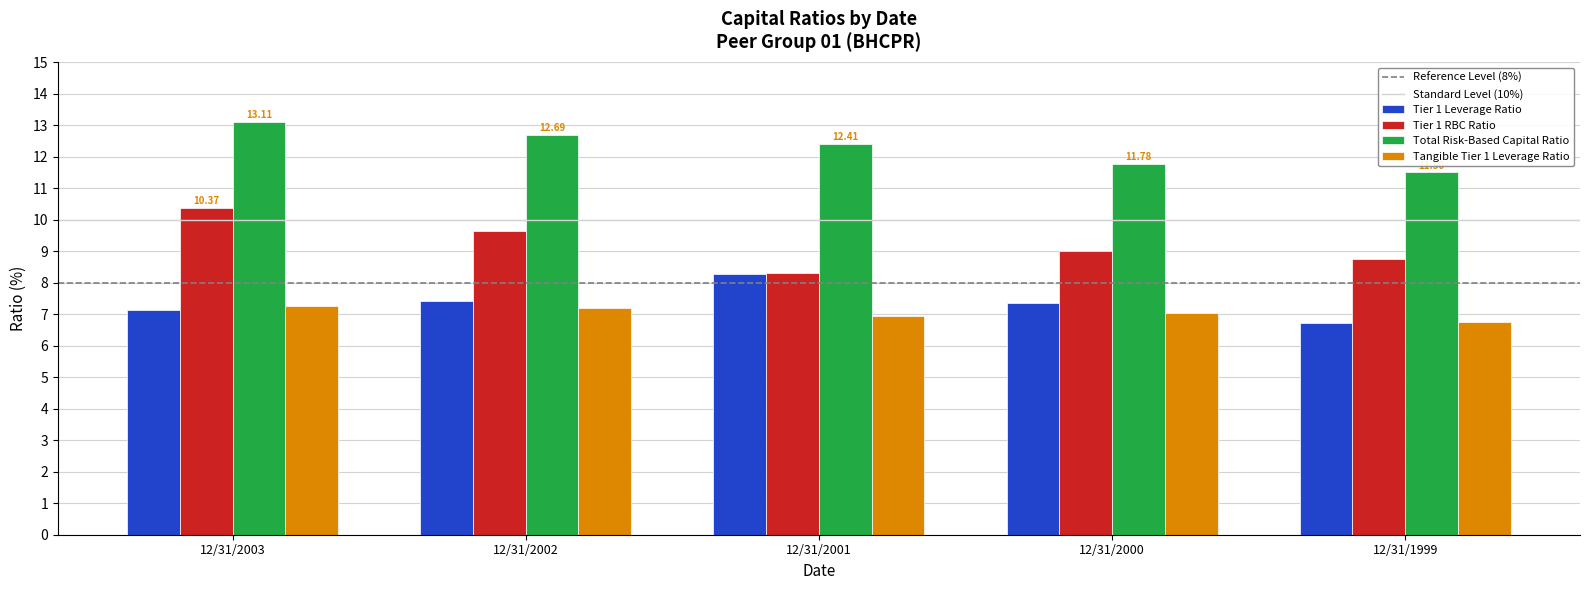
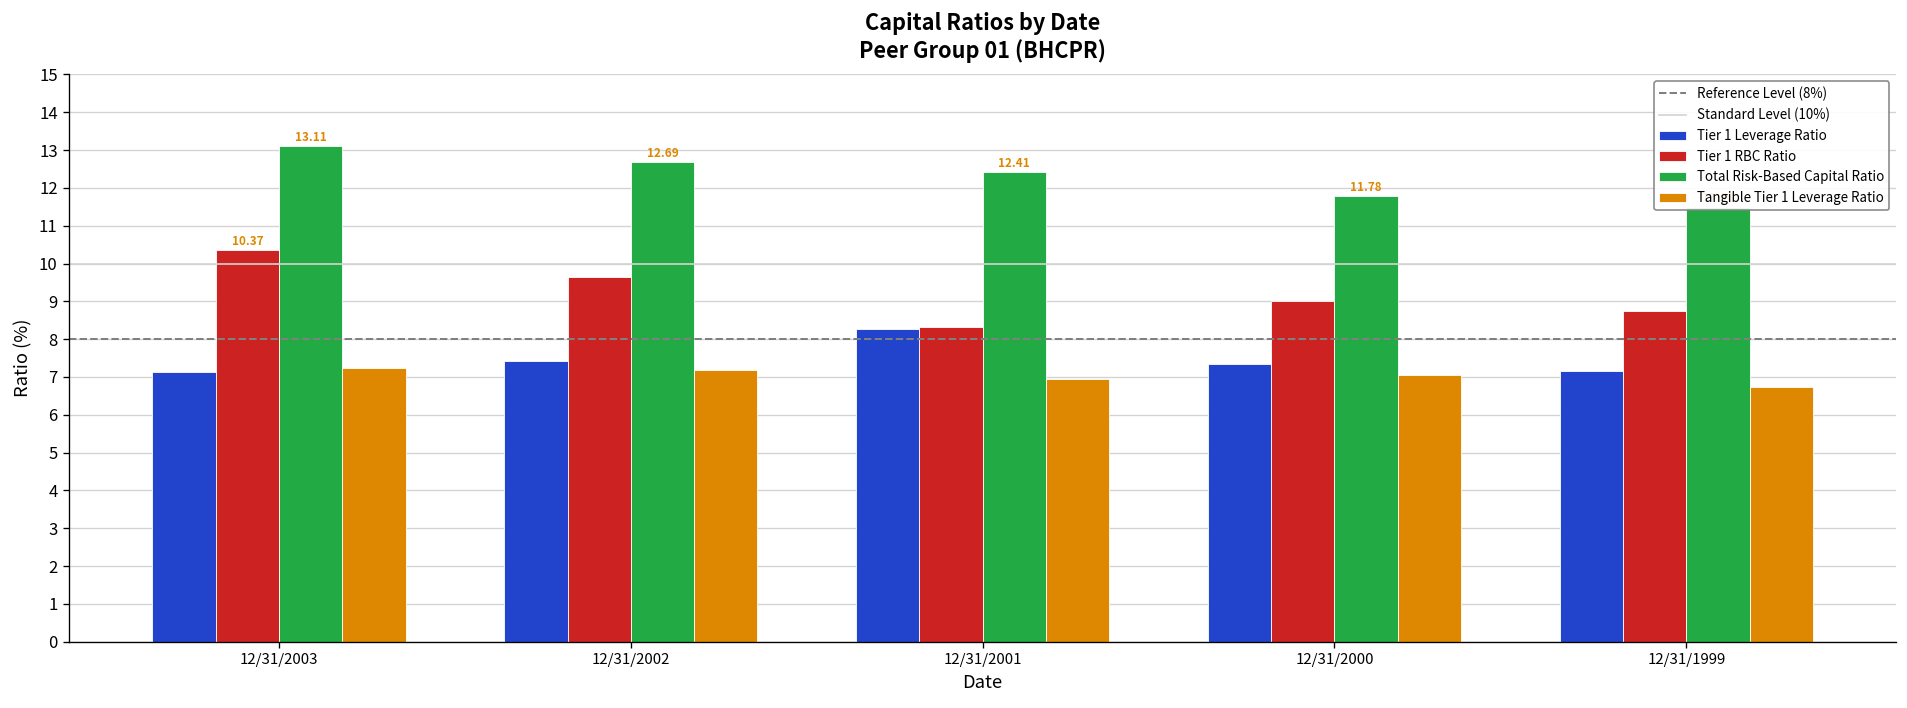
  {
    "Tier 1 Leverage Ratio": {
      "12/31/2003": 7.1,
      "12/31/2002": 7.4,
      "12/31/2001": 8.3,
      "12/31/2000": 7.4,
-     "12/31/1999": 6.7
+     "12/31/1999": 7.2
    },
    "Tier 1 RBC Ratio": {
      "12/31/2003": 10.37
    },
    "Total Risk-Based Capital Ratio": {
      "12/31/2003": 13.11,
      "12/31/2002": 12.69,
      "12/31/2001": 12.41,
      "12/31/2000": 11.78
    },
    "Tangible Tier 1 Leverage Ratio": {
      "12/31/2003": 7.3,
      "12/31/2002": 7.2,
      "12/31/2001": 7.0,
      "12/31/2000": 7.0,
      "12/31/1999": 6.7
    }
  }
